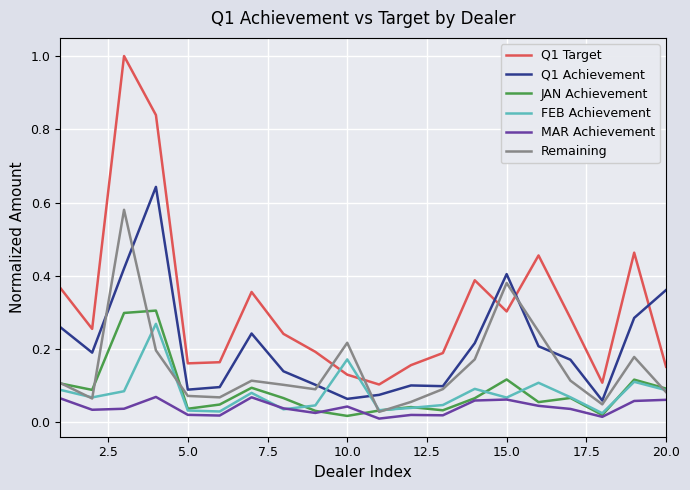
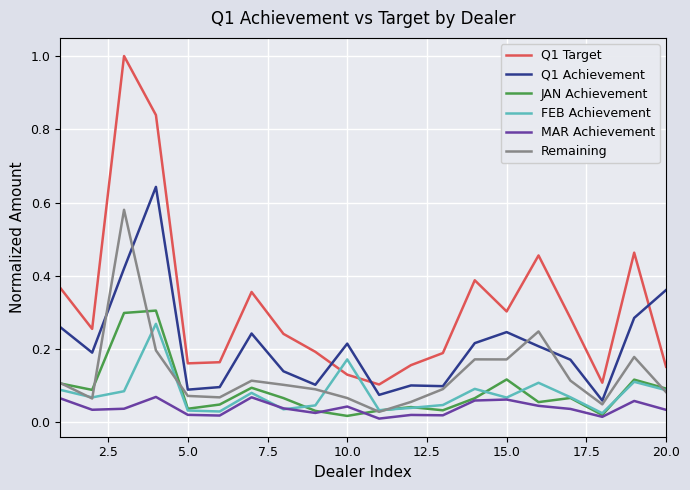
  {
    "Q1 Target": {
      "5.0": 0.16,
      "10.0": 0.13,
      "15.0": 0.30,
      "20.0": 0.15
    },
    "Q1 Achievement": {
      "5.0": 0.09,
-     "10.0": 0.06,
-     "15.0": 0.40,
+     "10.0": 0.21,
+     "15.0": 0.25,
      "20.0": 0.36
    },
    "JAN Achievement": {
      "10.0": 0.02,
      "15.0": 0.12
    },
    "FEB Achievement": {
      "10.0": 0.17
    },
    "MAR Achievement": {
      "5.0": 0.02,
      "10.0": 0.04,
-     "20.0": 0.06
+     "20.0": 0.03
    },
    "Remaining": {
      "5.0": 0.07,
-     "10.0": 0.22,
-     "15.0": 0.38
+     "10.0": 0.07,
+     "15.0": 0.17
    }
  }
